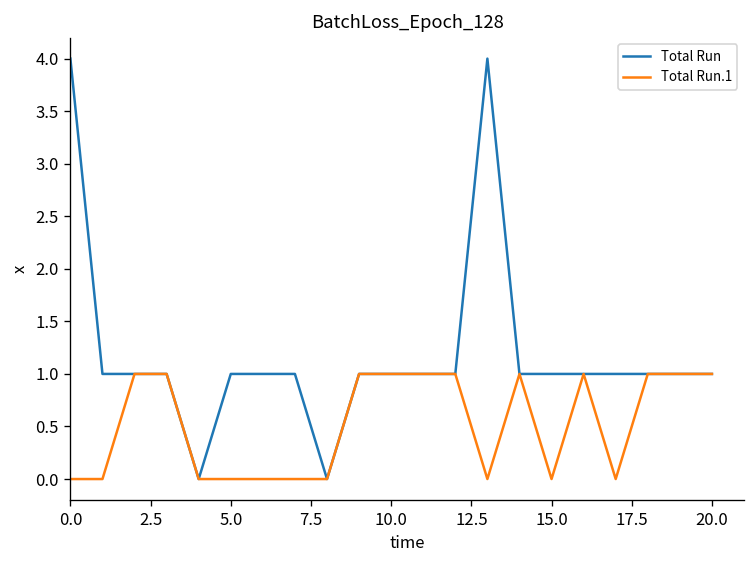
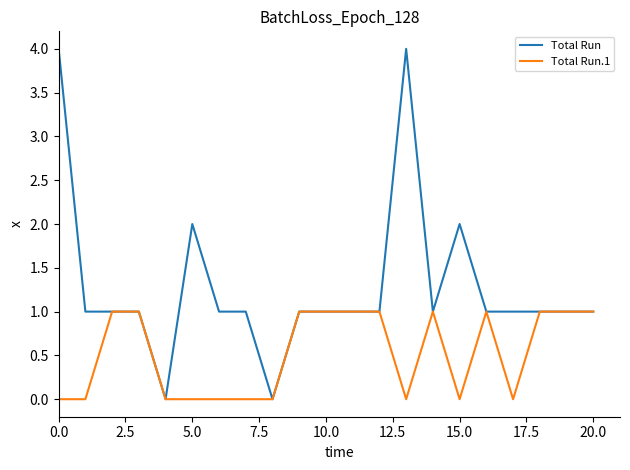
  {
    "Total Run": {
      "0.0": 4,
-     "5.0": 1,
-     "15.0": 1
+     "5.0": 2,
+     "15.0": 2
    },
    "Total Run.1": {
      "0.0": 0,
      "5.0": 0,
      "15.0": 0
    }
  }
